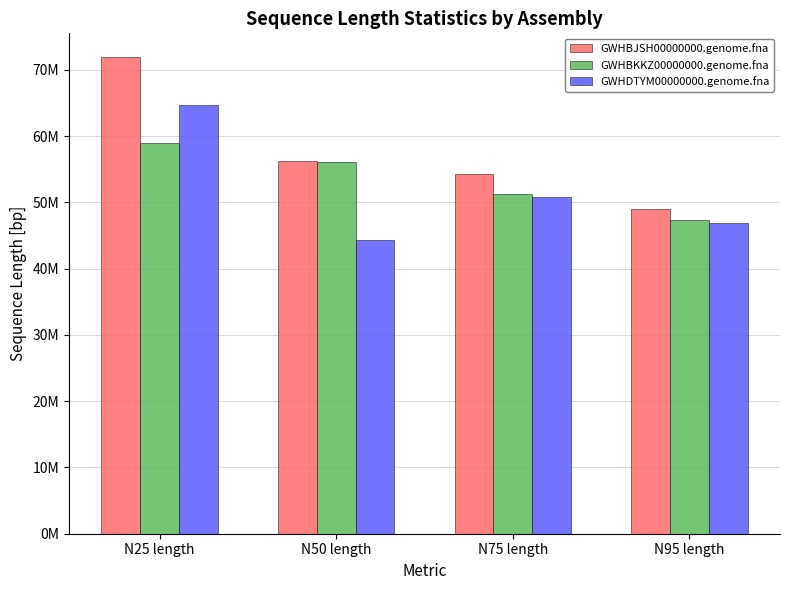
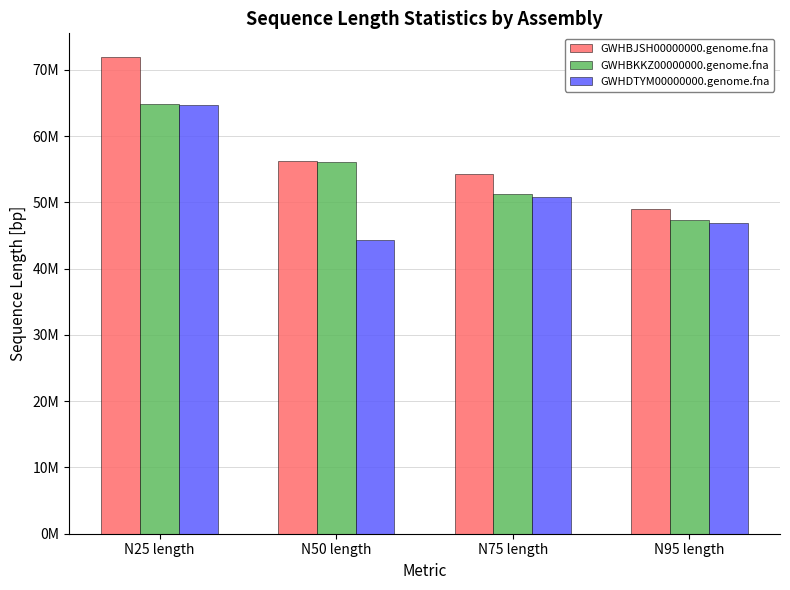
  {
    "GWHBJSH00000000.genome.fna": {
      "N25 length": 72000000,
      "N50 length": 56000000,
      "N75 length": 54000000,
      "N95 length": 49000000
    },
    "GWHBKKZ00000000.genome.fna": {
-     "N25 length": 59000000,
+     "N25 length": 65000000,
      "N50 length": 56000000,
      "N75 length": 51000000,
      "N95 length": 47000000
    },
    "GWHDTYM00000000.genome.fna": {
      "N25 length": 65000000,
      "N50 length": 44000000,
      "N75 length": 51000000,
      "N95 length": 47000000
    }
  }
